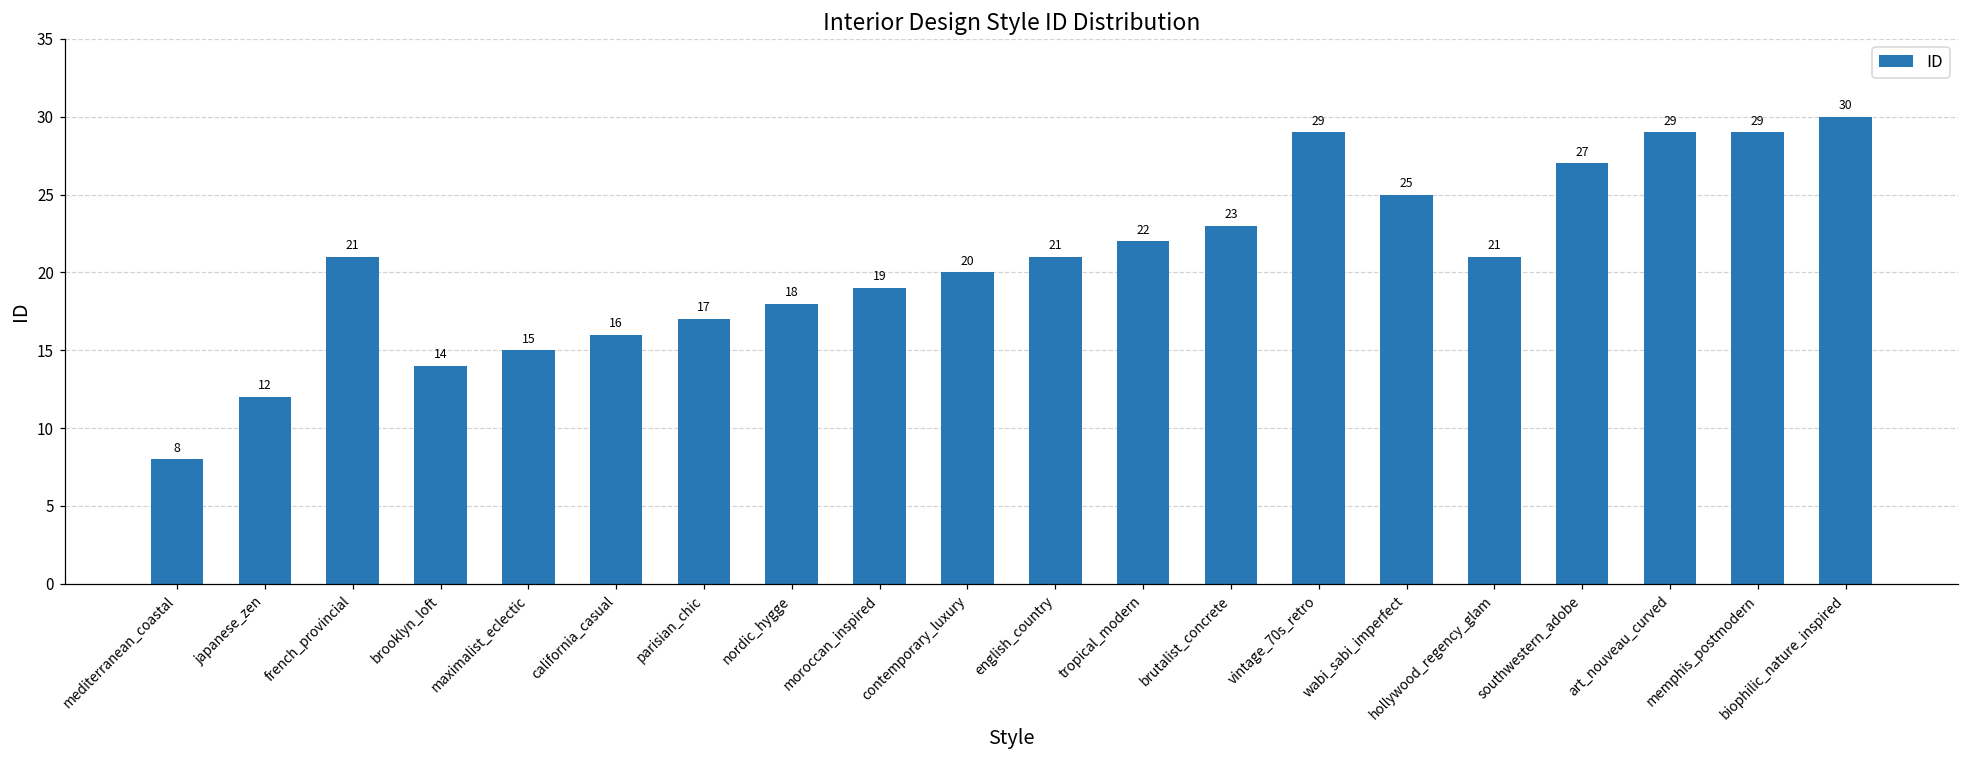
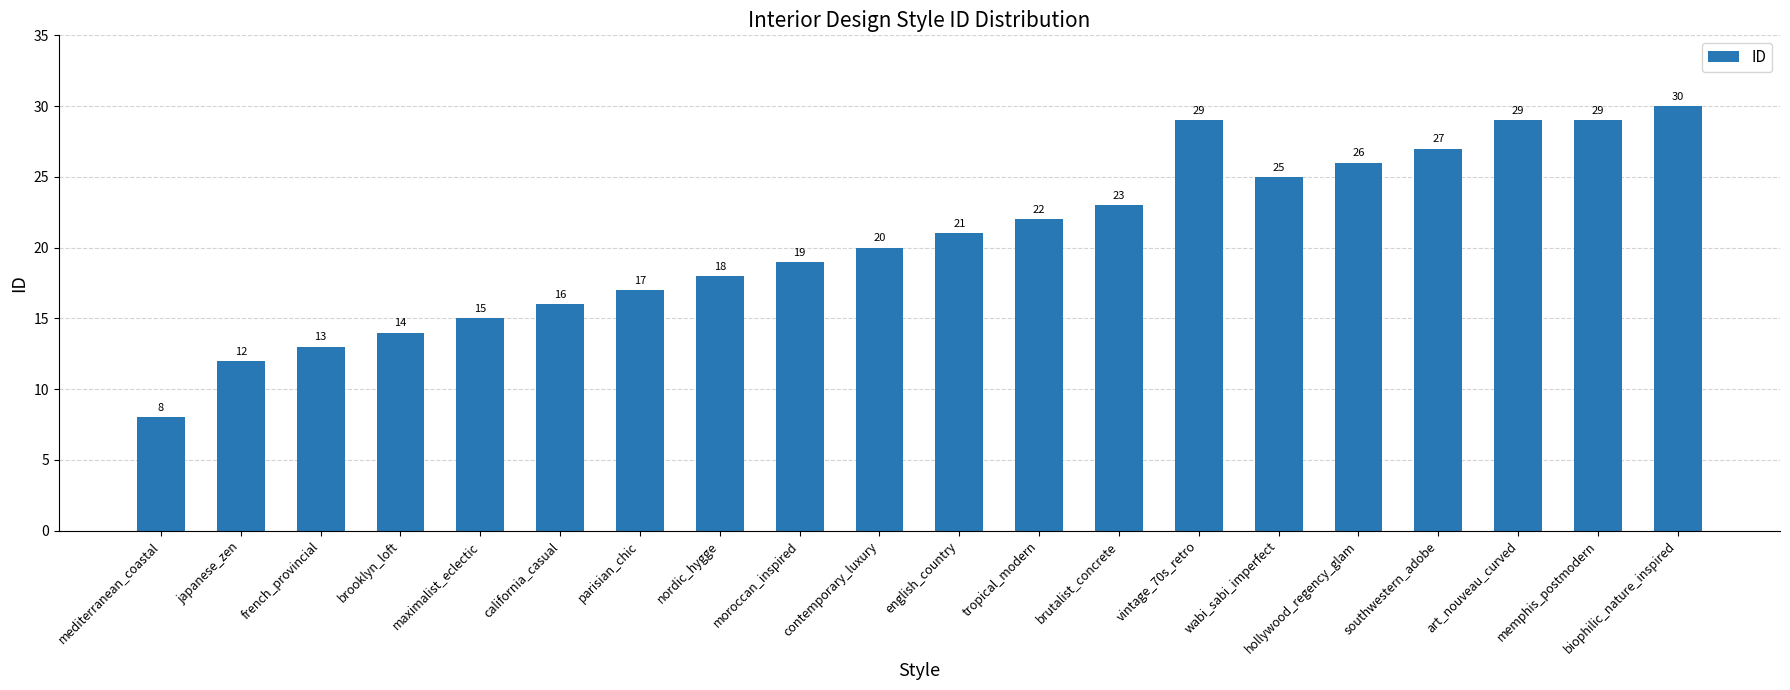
  {
    "mediterranean_coastal": 8,
    "japanese_zen": 12,
-   "french_provincial": 21,
+   "french_provincial": 13,
    "brooklyn_loft": 14,
    "maximalist_eclectic": 15,
    "california_casual": 16,
    "parisian_chic": 17,
    "nordic_hygge": 18,
    "moroccan_inspired": 19,
    "contemporary_luxury": 20,
    "english_country": 21,
    "tropical_modern": 22,
    "brutalist_concrete": 23,
    "vintage_70s_retro": 29,
    "wabi_sabi_imperfect": 25,
-   "hollywood_regency_glam": 21,
+   "hollywood_regency_glam": 26,
    "southwestern_adobe": 27,
    "art_nouveau_curved": 29,
    "memphis_postmodern": 29,
    "biophilic_nature_inspired": 30
  }
